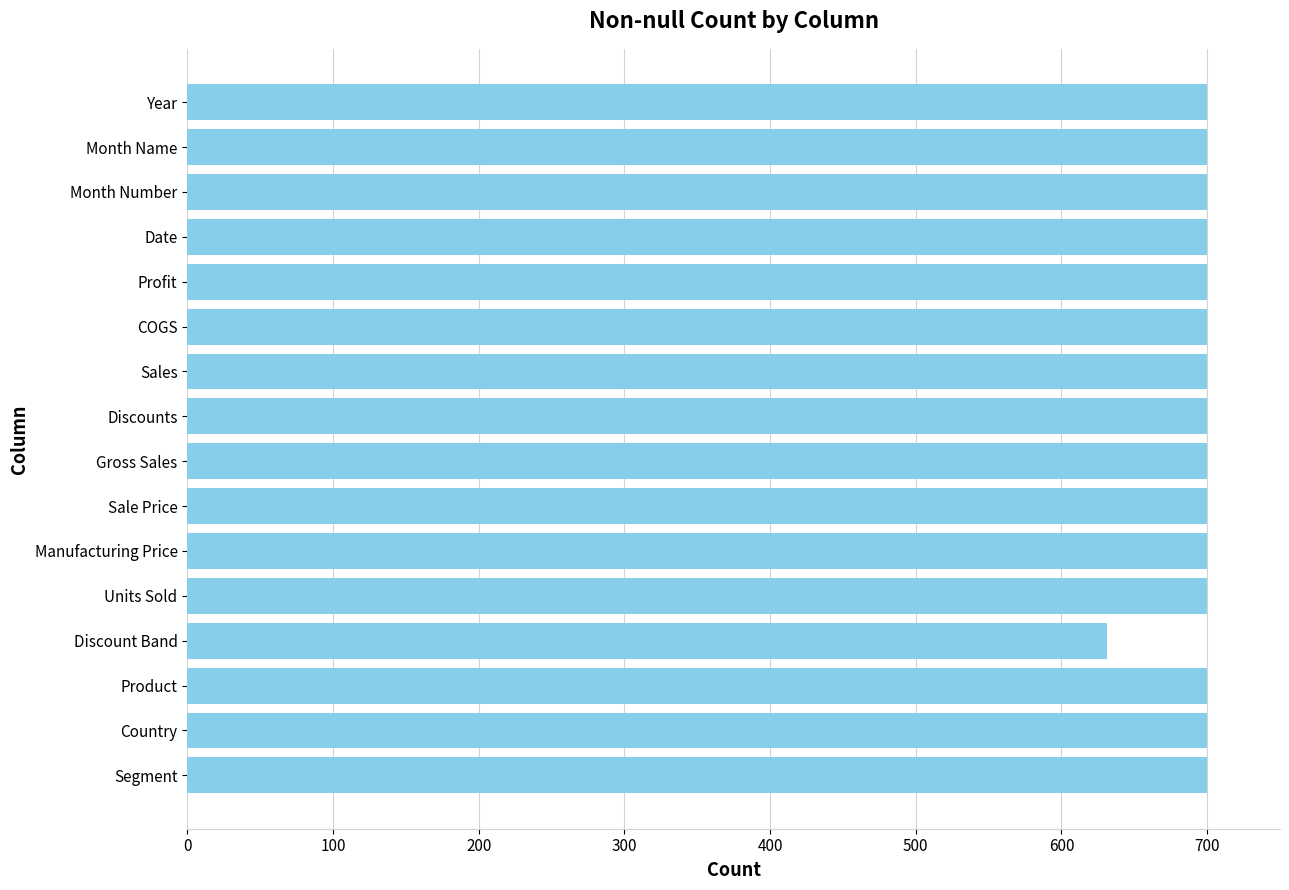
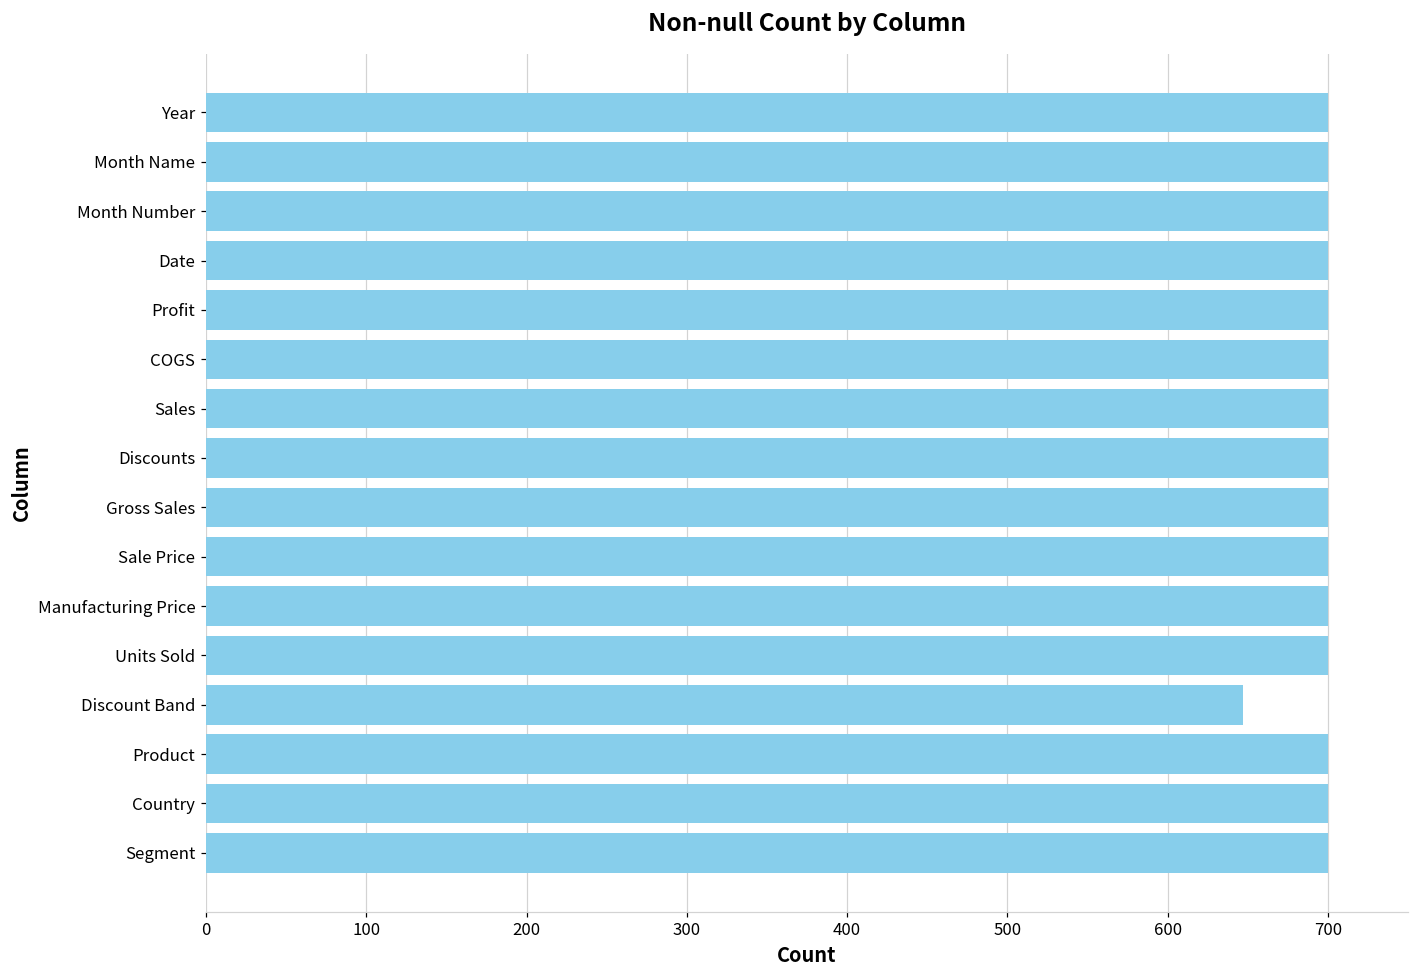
  {
    "Year": 700,
    "Month Name": 700,
    "Month Number": 700,
    "Date": 700,
    "Profit": 700,
    "COGS": 700,
    "Sales": 700,
    "Discounts": 700,
    "Gross Sales": 700,
    "Sale Price": 700,
    "Manufacturing Price": 700,
    "Units Sold": 700,
-   "Discount Band": 631,
+   "Discount Band": 647,
    "Product": 700,
    "Country": 700,
    "Segment": 700
  }
